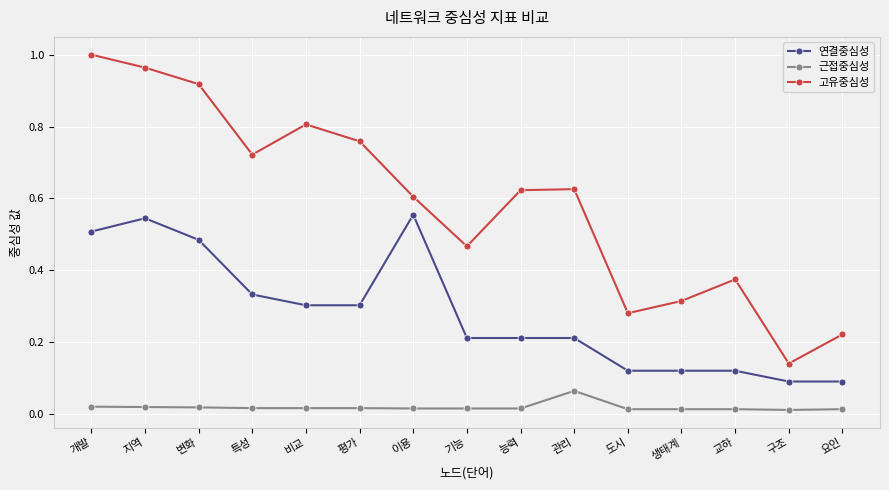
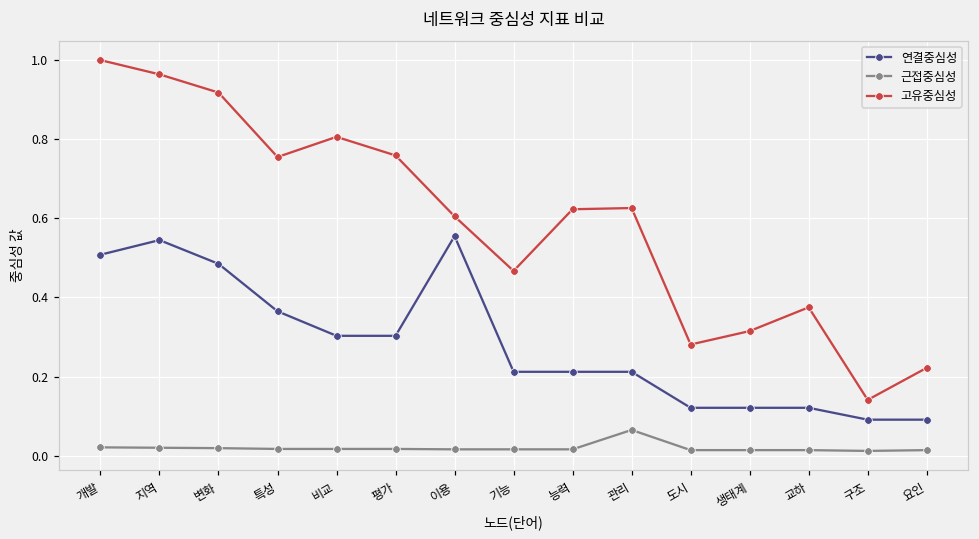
  {
    "연결중심성": {
      "개발": 0.51,
      "지역": 0.55,
      "변화": 0.49,
-     "특성": 0.33,
+     "특성": 0.37,
      "비교": 0.30,
      "평가": 0.30,
      "이용": 0.56,
      "기능": 0.21,
      "능력": 0.21,
      "관리": 0.21,
      "도시": 0.12,
      "생태계": 0.12,
      "교하": 0.12,
      "구조": 0.09,
      "요인": 0.09
    },
    "근접중심성": {
      "개발": 0.02,
      "지역": 0.02,
      "변화": 0.02,
      "특성": 0.02,
      "비교": 0.02,
      "평가": 0.02,
      "이용": 0.02,
      "기능": 0.02,
      "능력": 0.02,
      "관리": 0.07,
      "도시": 0.01,
      "생태계": 0.01,
      "교하": 0.01,
      "구조": 0.01,
      "요인": 0.01
    },
    "고유중심성": {
      "개발": 1.00,
      "지역": 0.96,
      "변화": 0.92,
-     "특성": 0.72,
+     "특성": 0.76,
      "비교": 0.81,
      "평가": 0.76,
      "이용": 0.61,
      "기능": 0.47,
      "능력": 0.62,
      "관리": 0.63,
      "도시": 0.28,
      "생태계": 0.32,
      "교하": 0.38,
      "구조": 0.14,
      "요인": 0.22
    }
  }
